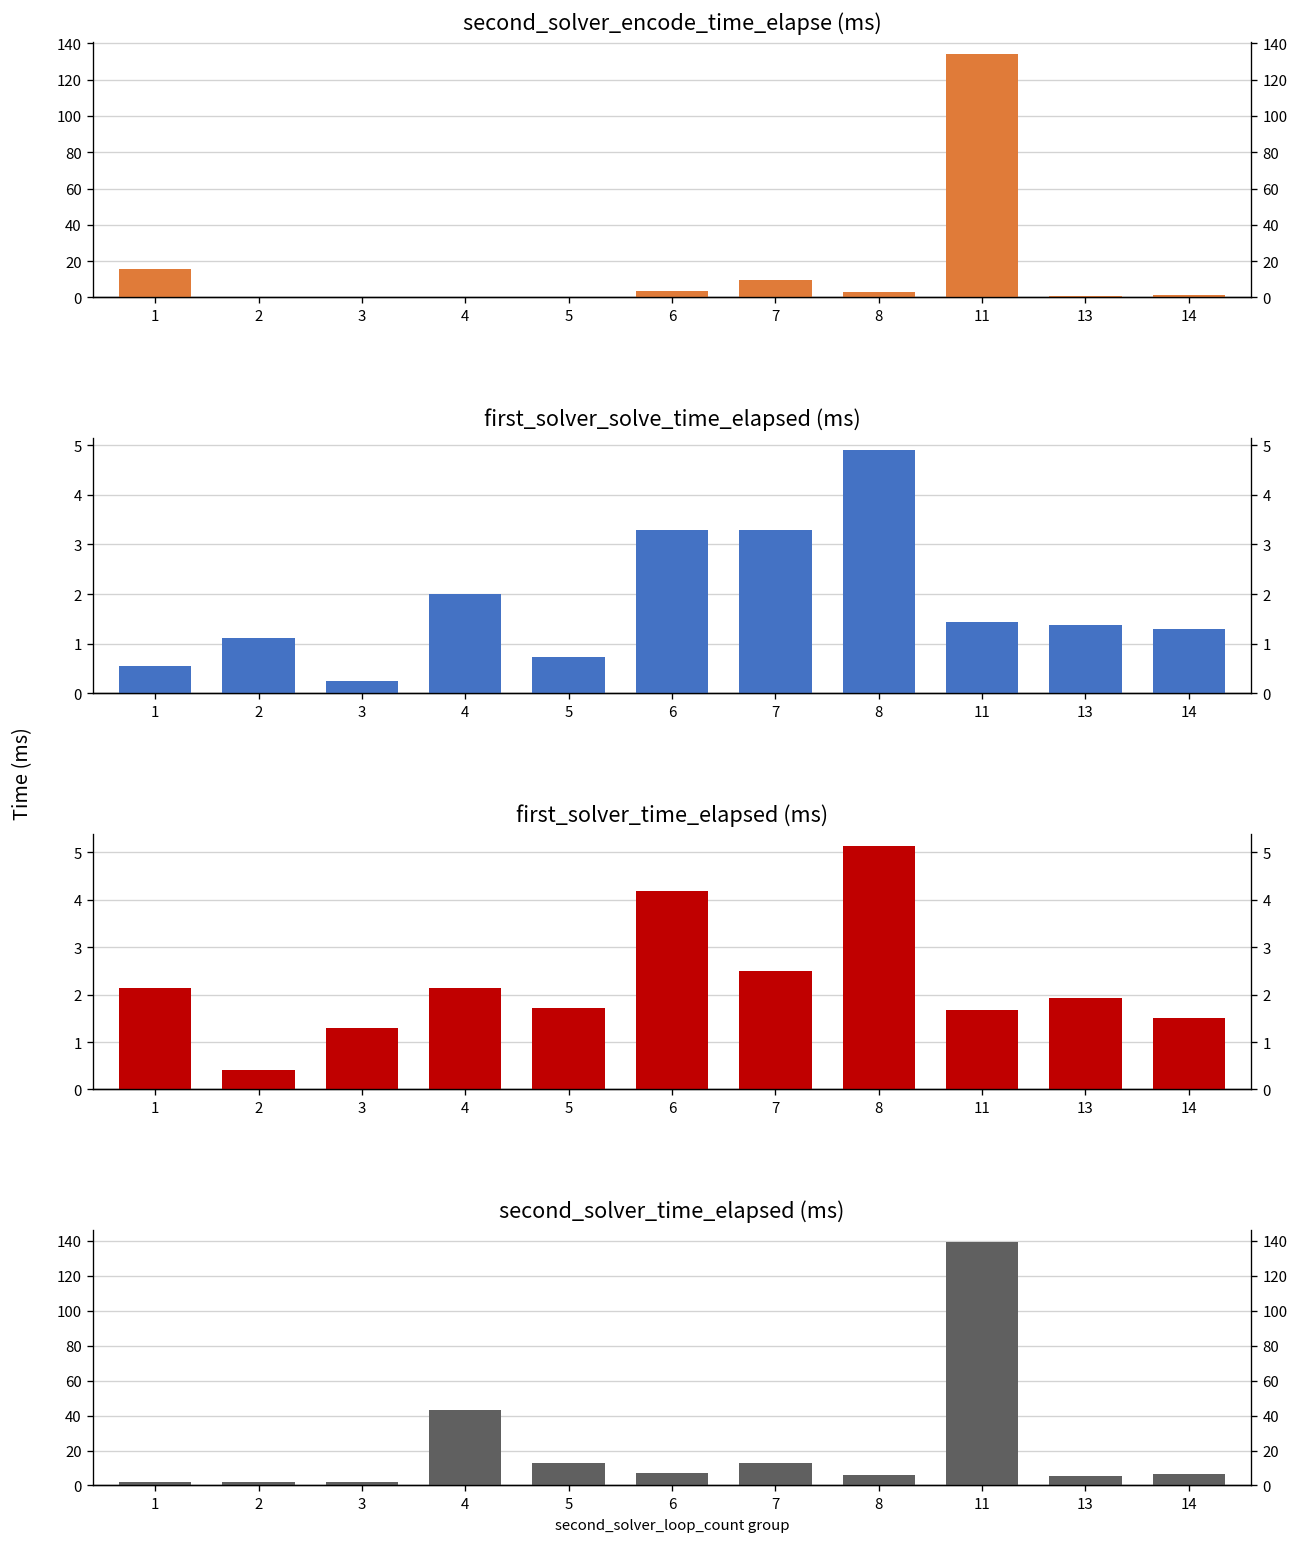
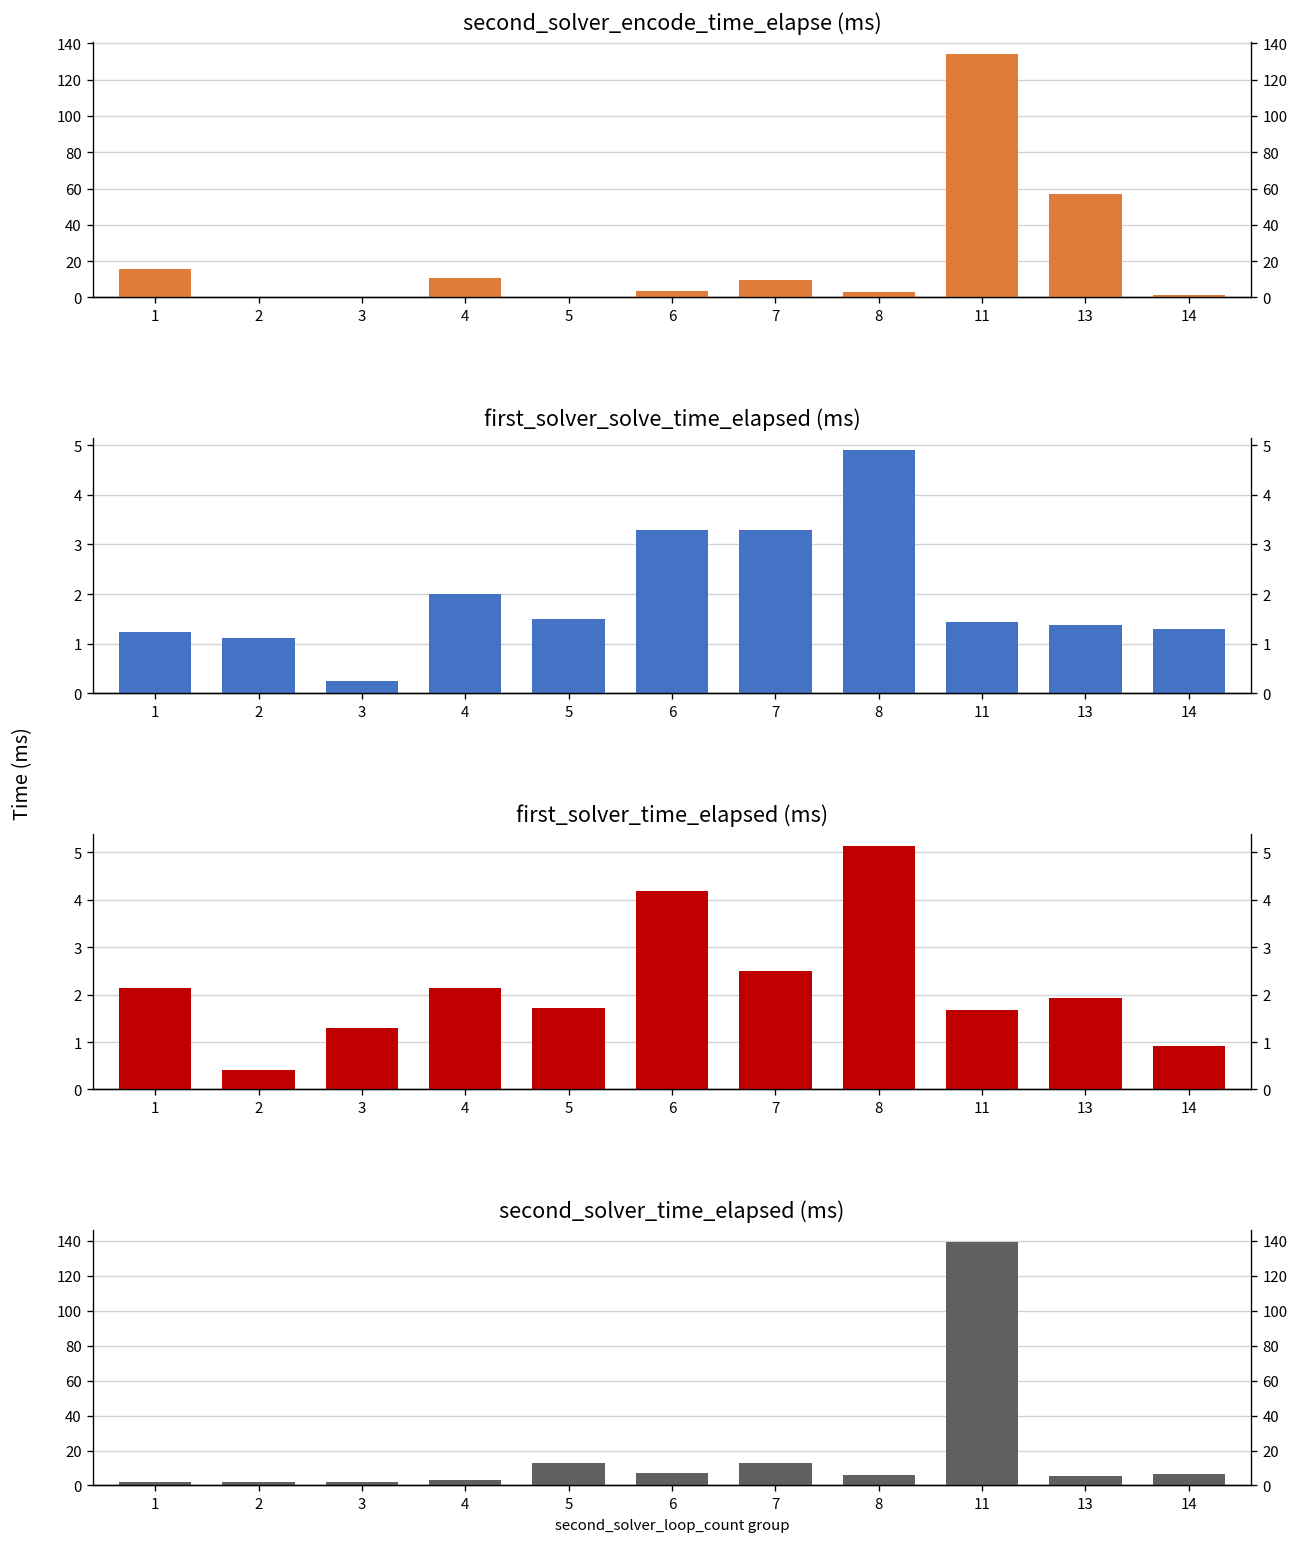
  {
    "second_solver_encode_time_elapse (ms)": {
      "1": 15,
-     "4": 0,
+     "4": 11,
      "6": 4,
      "7": 10,
      "8": 3,
      "11": 134,
-     "13": 1
+     "13": 57
    },
    "first_solver_solve_time_elapsed (ms)": {
-     "1": 0.5,
+     "1": 1.2,
      "2": 1.1,
      "3": 0.3,
      "4": 2.0,
-     "5": 0.7,
+     "5": 1.5,
      "6": 3.3,
      "7": 3.3,
      "8": 4.9,
      "11": 1.4,
      "13": 1.4,
      "14": 1.3
    },
    "first_solver_time_elapsed (ms)": {
      "1": 2.1,
      "2": 0.4,
      "3": 1.3,
      "4": 2.1,
      "5": 1.7,
      "6": 4.2,
      "7": 2.5,
      "8": 5.1,
      "11": 1.7,
      "13": 1.9,
-     "14": 1.5
+     "14": 0.9
    },
    "second_solver_time_elapsed (ms)": {
      "1": 2,
      "2": 2,
      "3": 2,
-     "4": 43,
+     "4": 3,
      "5": 13,
      "6": 7,
      "7": 13,
      "8": 6,
      "11": 139,
      "13": 6,
      "14": 6
    }
  }
